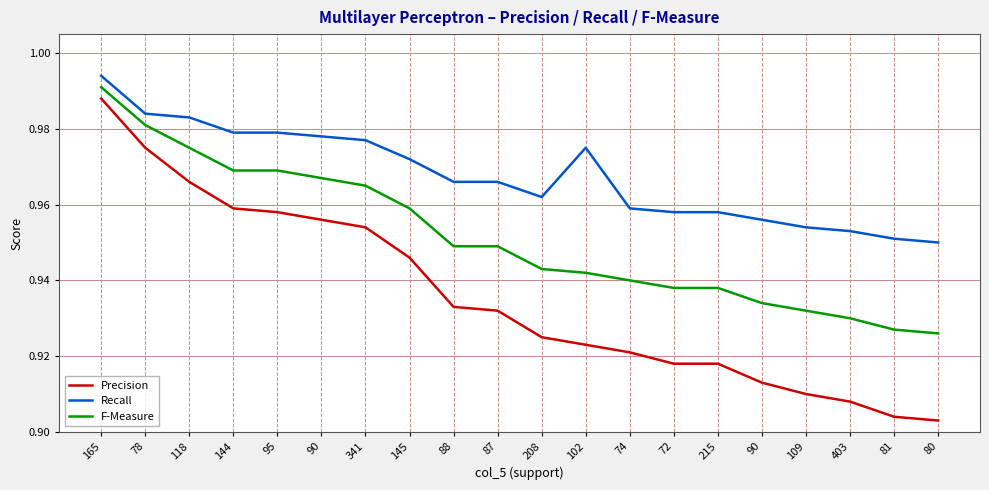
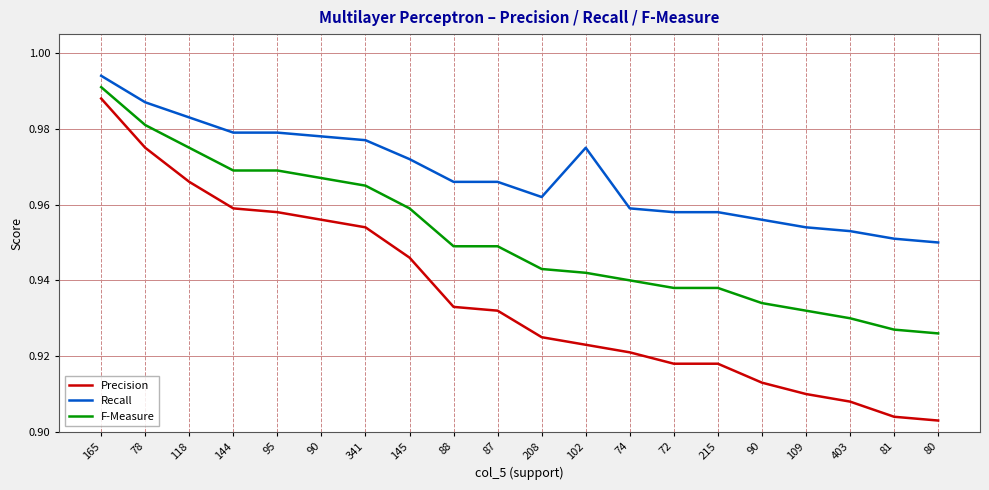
  {
    "Precision": {
      "165": 0.988,
      "78": 0.975,
      "118": 0.966,
      "144": 0.959,
      "95": 0.958,
      "341": 0.954,
      "145": 0.946,
      "88": 0.933,
      "87": 0.932,
      "208": 0.925,
      "102": 0.923,
      "74": 0.921,
      "72": 0.918,
      "215": 0.918,
      "109": 0.910,
      "403": 0.908,
      "81": 0.904,
      "80": 0.903
    },
    "Recall": {
      "165": 0.994,
-     "78": 0.984,
+     "78": 0.987,
      "118": 0.983,
      "144": 0.979,
      "95": 0.979,
      "341": 0.977,
      "145": 0.972,
      "88": 0.966,
      "87": 0.966,
      "208": 0.962,
      "102": 0.975,
      "74": 0.959,
      "72": 0.958,
      "215": 0.958,
      "109": 0.954,
      "403": 0.953,
      "81": 0.951,
      "80": 0.950
    },
    "F-Measure": {
      "165": 0.991,
      "78": 0.981,
      "118": 0.975,
      "144": 0.969,
      "95": 0.969,
      "341": 0.965,
      "145": 0.959,
      "88": 0.949,
      "87": 0.949,
      "208": 0.943,
      "102": 0.942,
      "74": 0.940,
      "72": 0.938,
      "215": 0.938,
      "109": 0.932,
      "403": 0.930,
      "81": 0.927,
      "80": 0.926
    }
  }
